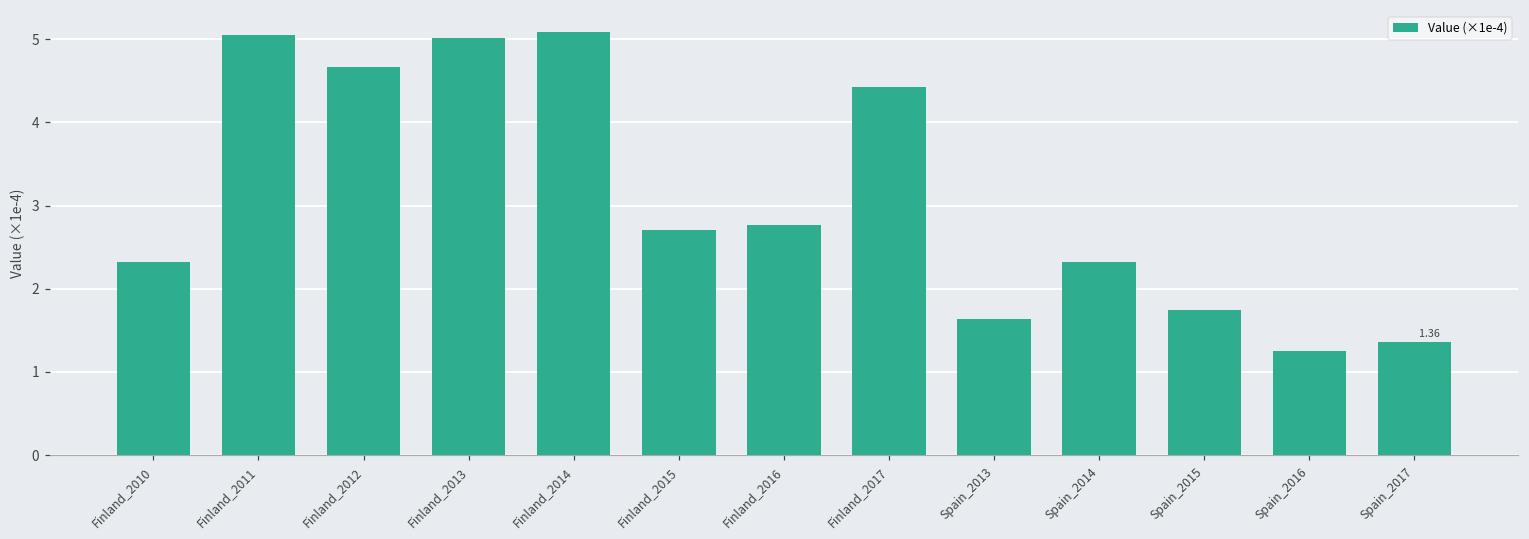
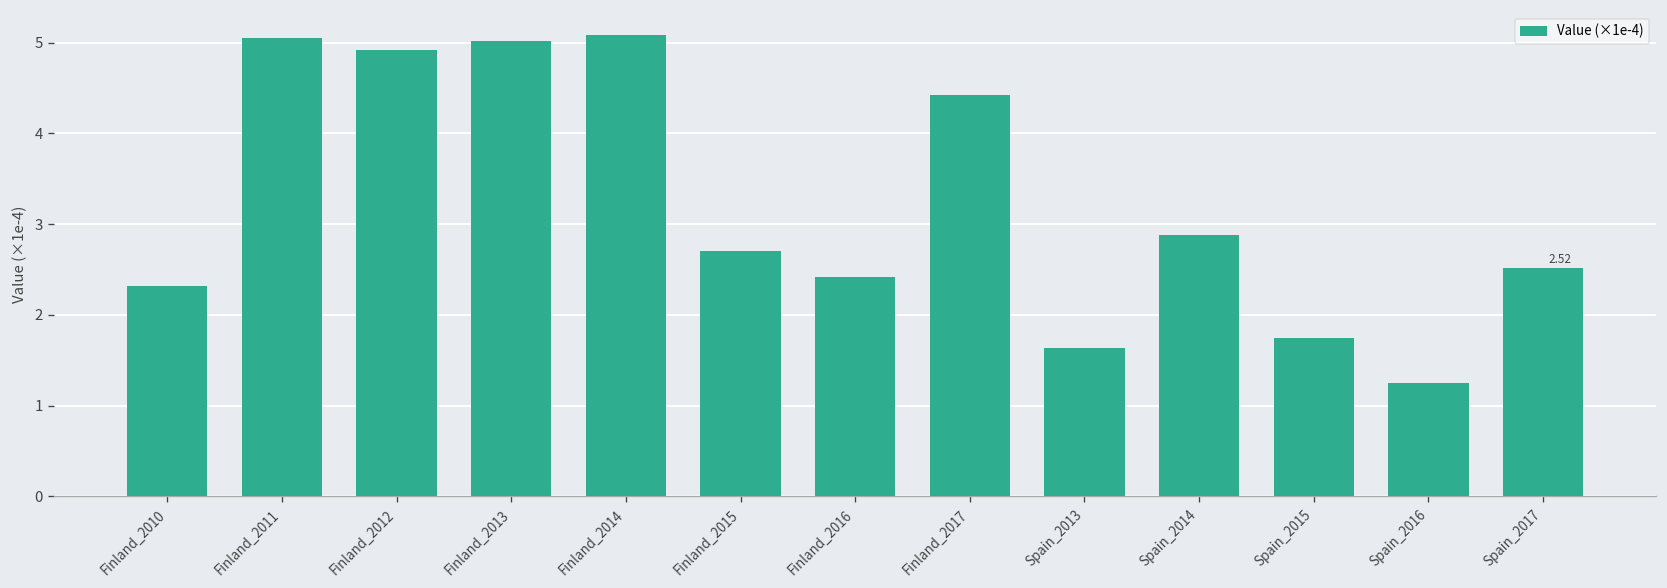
  {
-   "Finland_2012": 4.7,
-   "Finland_2016": 2.8,
-   "Spain_2014": 2.3,
-   "Spain_2017": 1.36
+   "Finland_2012": 4.9,
+   "Finland_2016": 2.4,
+   "Spain_2014": 2.9,
+   "Spain_2017": 2.52
  }
